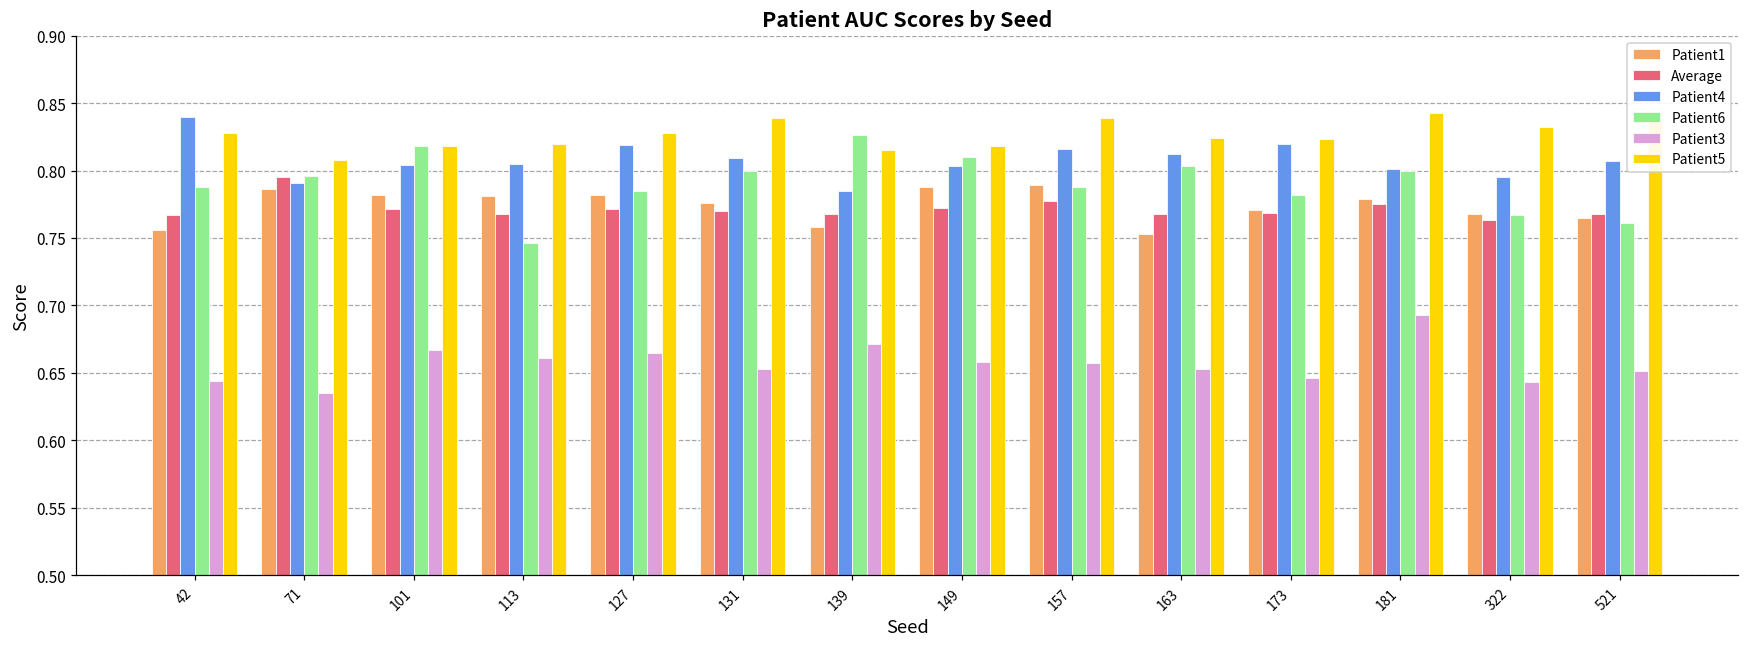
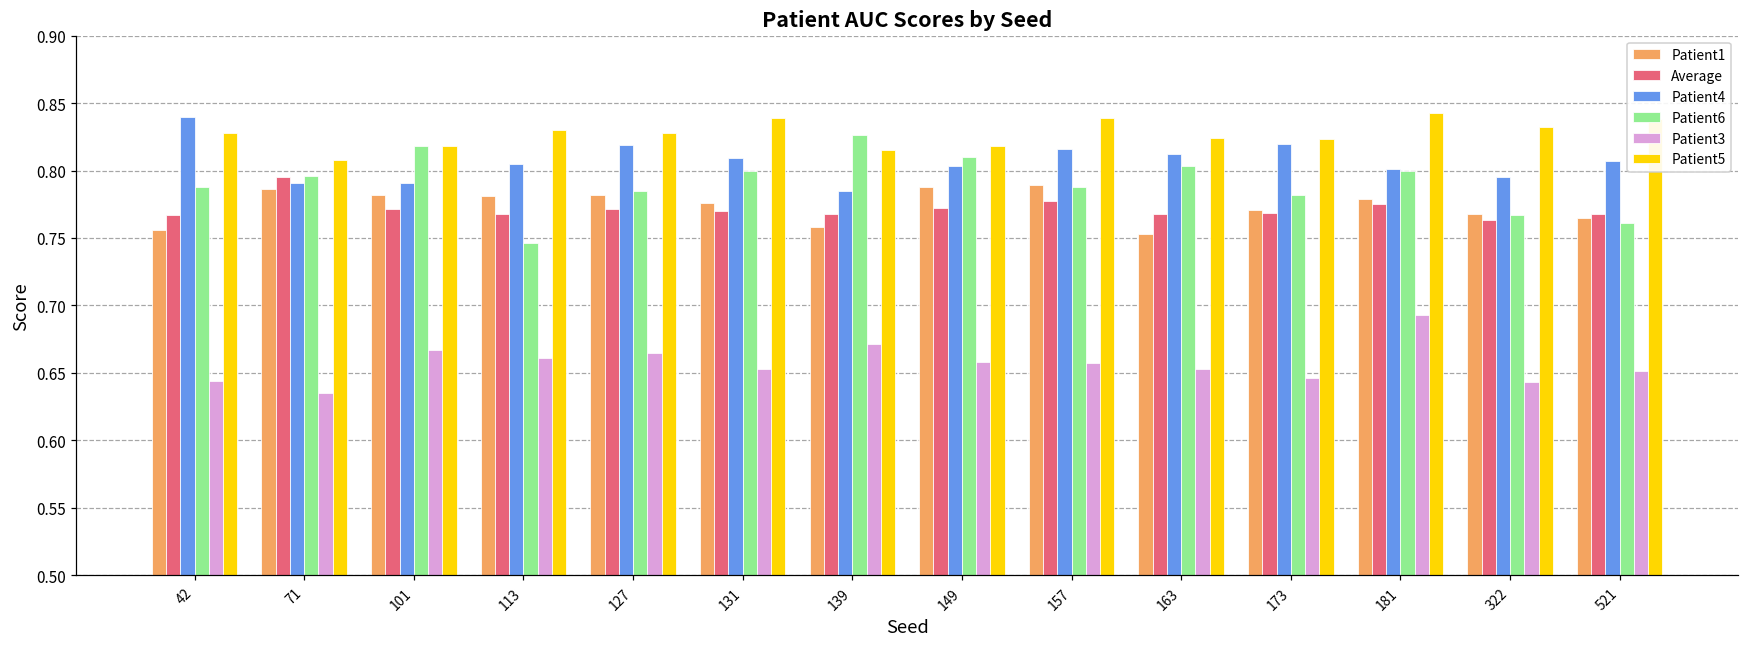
  {
    "Patient1": {
      "42": 0.756,
      "71": 0.786,
      "101": 0.782,
      "113": 0.781,
      "127": 0.782,
      "131": 0.776,
      "139": 0.758,
      "149": 0.788,
      "157": 0.789,
      "163": 0.753,
      "173": 0.771,
      "181": 0.779,
      "322": 0.768,
      "521": 0.765
    },
    "Average": {
      "42": 0.767,
      "71": 0.795,
      "101": 0.771,
      "113": 0.768,
      "127": 0.772,
      "131": 0.770,
      "139": 0.768,
      "149": 0.772,
      "157": 0.777,
      "163": 0.768,
      "173": 0.769,
      "181": 0.775,
      "322": 0.763,
      "521": 0.768
    },
    "Patient4": {
      "42": 0.840,
      "71": 0.791,
-     "101": 0.804,
+     "101": 0.791,
      "113": 0.805,
      "127": 0.819,
      "131": 0.809,
      "139": 0.785,
      "149": 0.803,
      "157": 0.816,
      "163": 0.812,
      "173": 0.820,
      "181": 0.801,
      "322": 0.795,
      "521": 0.807
    },
    "Patient6": {
      "42": 0.788,
      "71": 0.796,
      "101": 0.818,
      "113": 0.746,
      "127": 0.785,
      "131": 0.800,
      "139": 0.826,
      "149": 0.810,
      "157": 0.788,
      "163": 0.803,
      "173": 0.782,
      "181": 0.800,
      "322": 0.767,
      "521": 0.761
    },
    "Patient3": {
      "42": 0.644,
      "71": 0.635,
      "101": 0.667,
      "113": 0.661,
      "127": 0.665,
      "131": 0.653,
      "139": 0.671,
      "149": 0.658,
      "157": 0.657,
      "163": 0.653,
      "173": 0.646,
      "181": 0.693,
      "322": 0.643,
      "521": 0.651
    },
    "Patient5": {
      "42": 0.83,
      "71": 0.81,
      "101": 0.82,
-     "113": 0.82,
+     "113": 0.83,
      "127": 0.83,
      "131": 0.84,
      "139": 0.815,
      "149": 0.82,
      "157": 0.84,
      "163": 0.824,
      "173": 0.823,
      "181": 0.843,
      "322": 0.83
    }
  }
